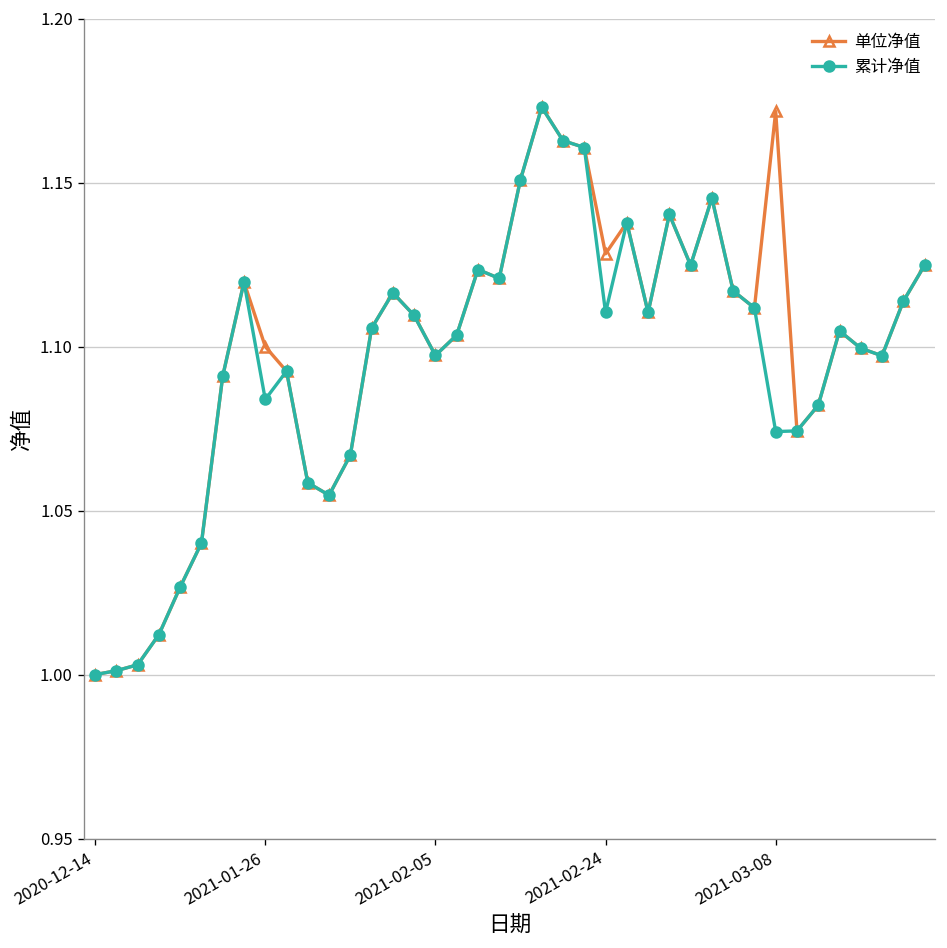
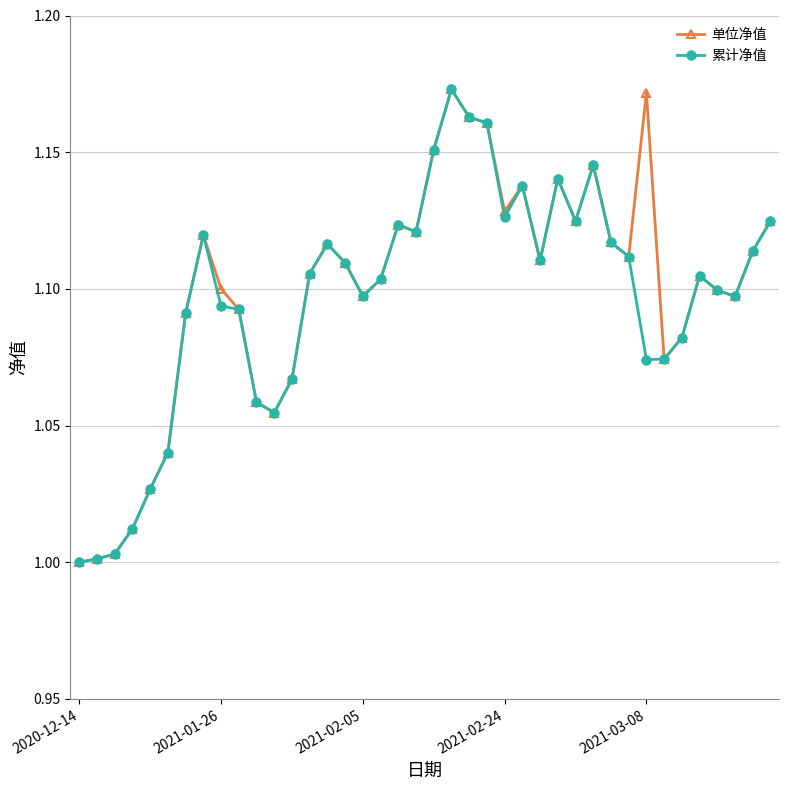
  {
    "单位净值": {
      "2021-01-26": 1.100,
      "2021-02-24": 1.128,
      "2021-03-08": 1.172
    },
    "累计净值": {
-     "2021-01-26": 1.084,
-     "2021-02-24": 1.110,
+     "2021-01-26": 1.094,
+     "2021-02-24": 1.126,
      "2021-03-08": 1.074
    }
  }
